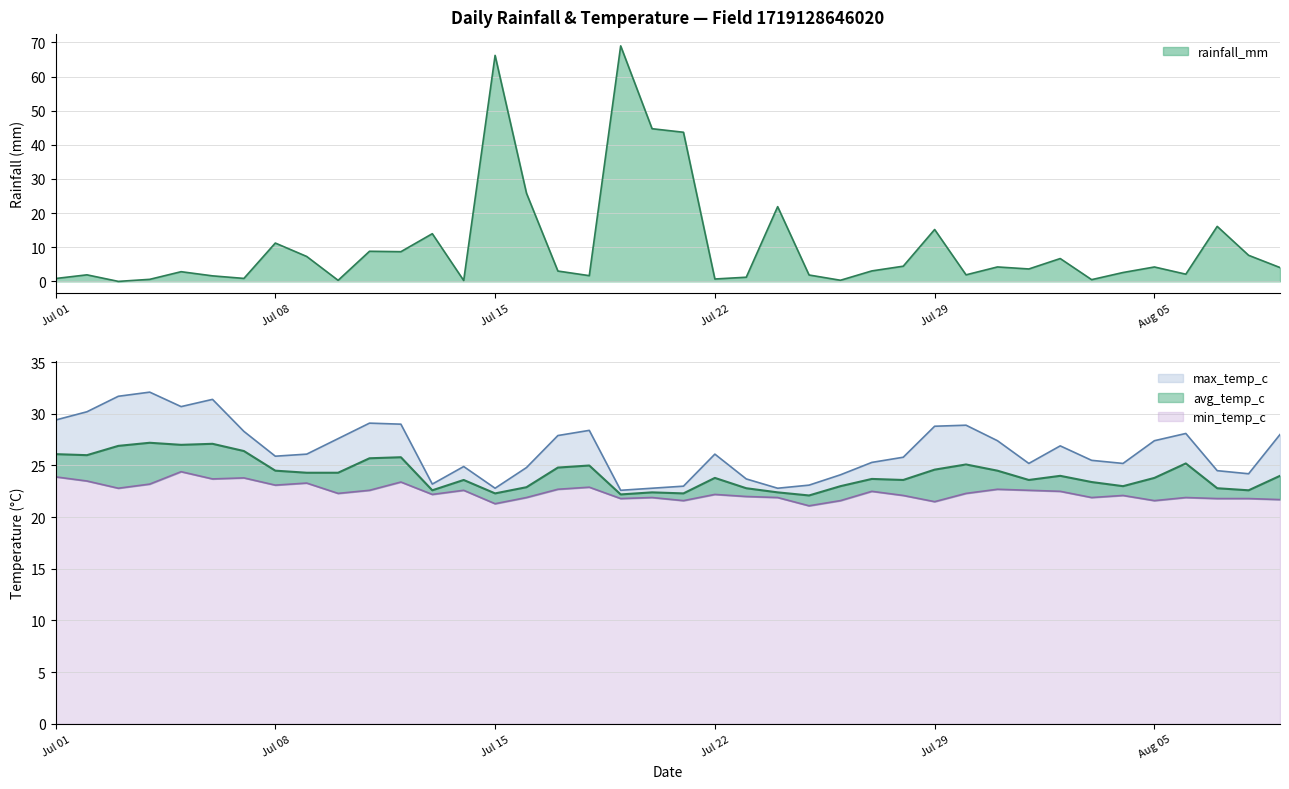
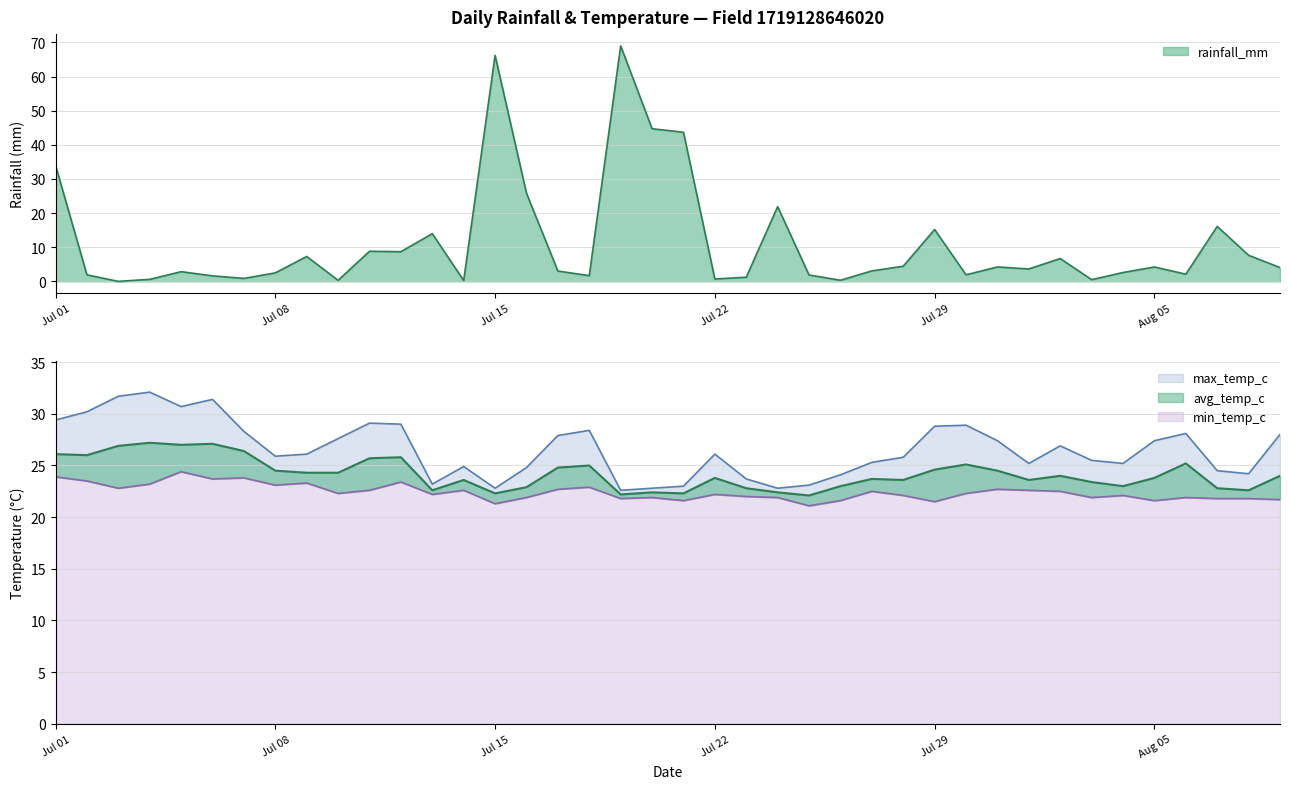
  {
    "Daily Rainfall & Temperature — Field 1719128646020": {
-     "Jul 01": 1,
-     "Jul 08": 11,
+     "Jul 01": 34,
+     "Jul 08": 2,
      "Jul 15": 66,
      "Jul 22": 1,
      "Jul 29": 15,
      "Aug 05": 4
    }
  }
